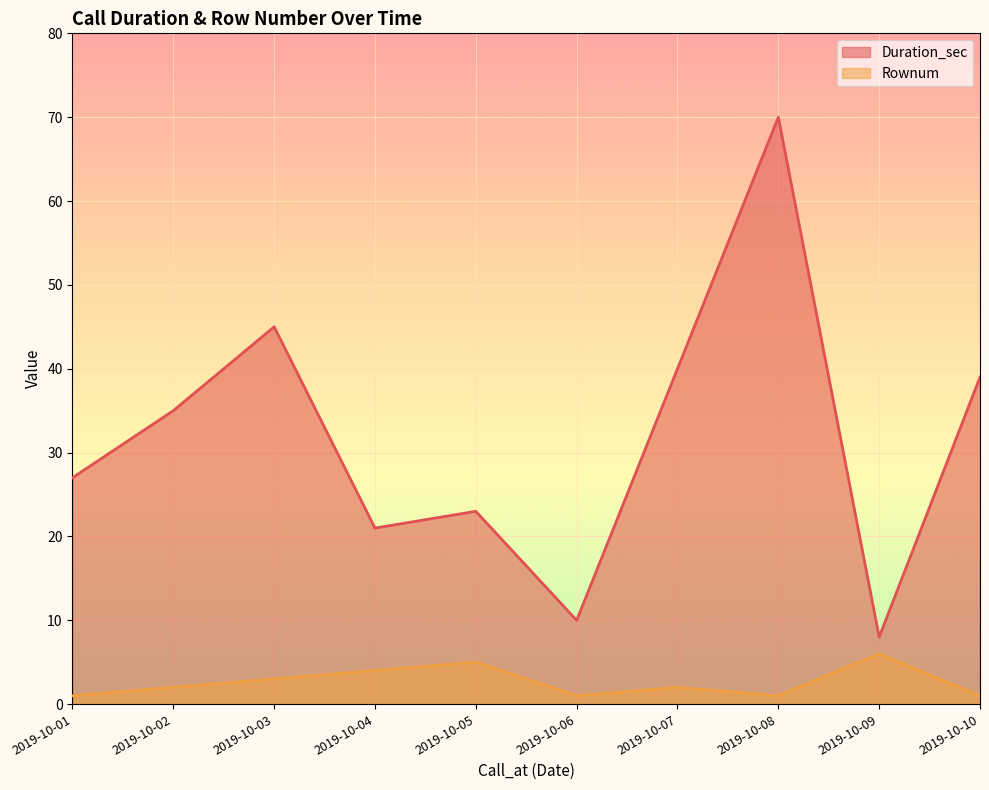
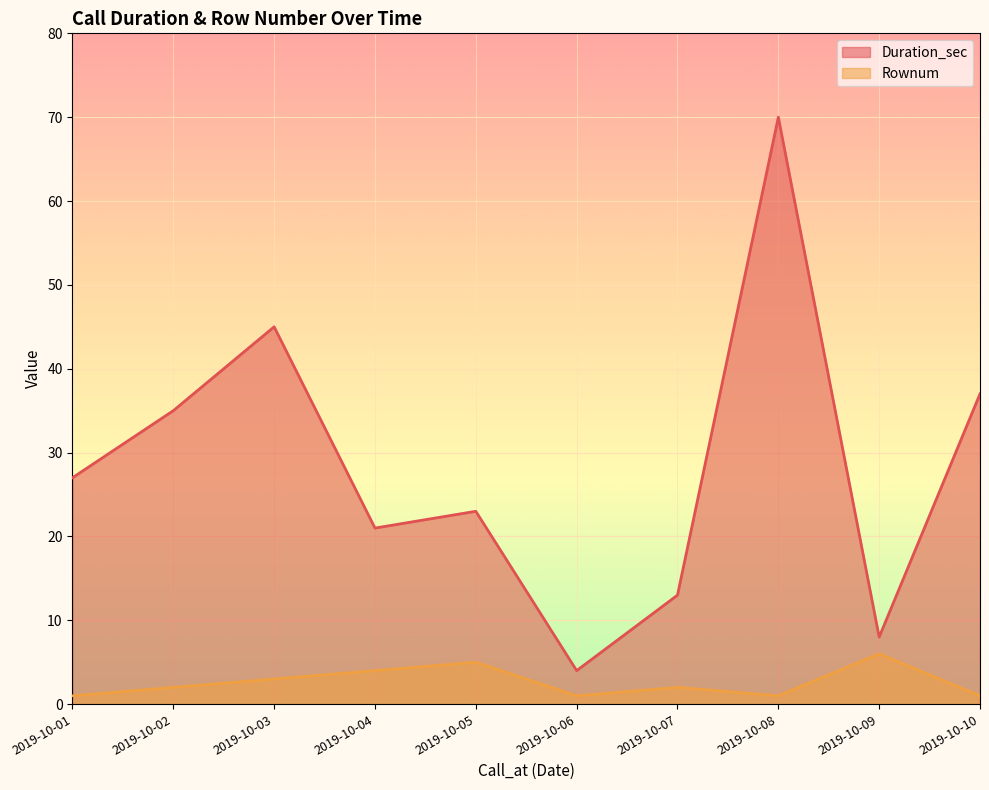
  {
    "Duration_sec": {
      "2019-10-01": 27,
      "2019-10-02": 35,
      "2019-10-03": 45,
      "2019-10-04": 21,
      "2019-10-05": 23,
-     "2019-10-06": 10,
-     "2019-10-07": 40,
+     "2019-10-06": 4,
+     "2019-10-07": 13,
      "2019-10-08": 70,
      "2019-10-09": 8,
-     "2019-10-10": 39
+     "2019-10-10": 37
    },
    "Rownum": {
      "2019-10-01": 1,
      "2019-10-02": 2,
      "2019-10-03": 3,
      "2019-10-04": 4,
      "2019-10-05": 5,
      "2019-10-06": 1,
      "2019-10-07": 2,
      "2019-10-08": 1,
      "2019-10-09": 6,
      "2019-10-10": 1
    }
  }
